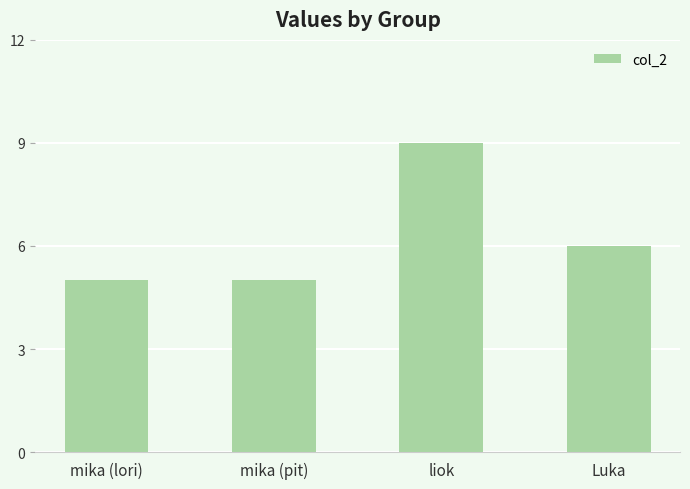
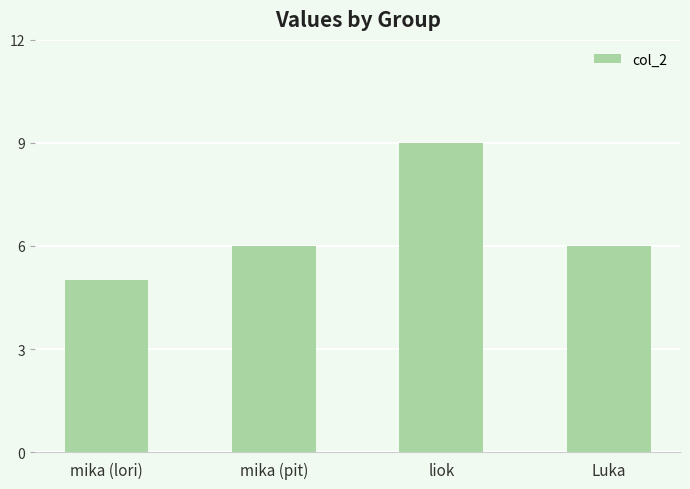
  {
    "mika (lori)": 5,
-   "mika (pit)": 5,
+   "mika (pit)": 6,
    "liok": 9,
    "Luka": 6
  }
